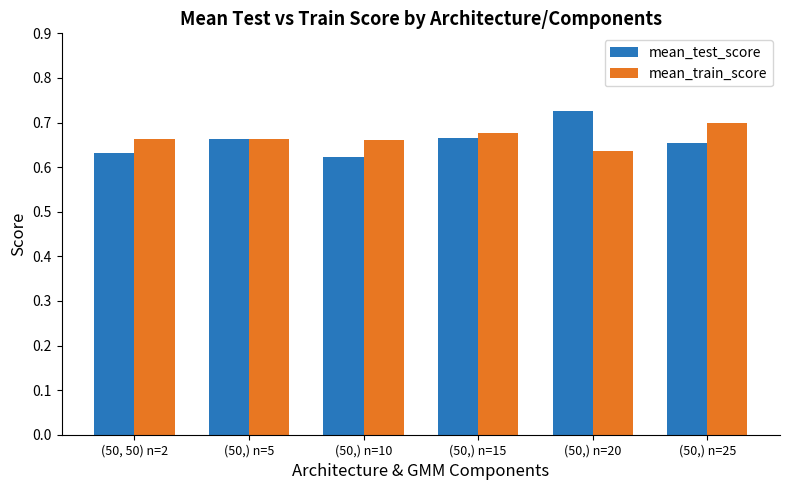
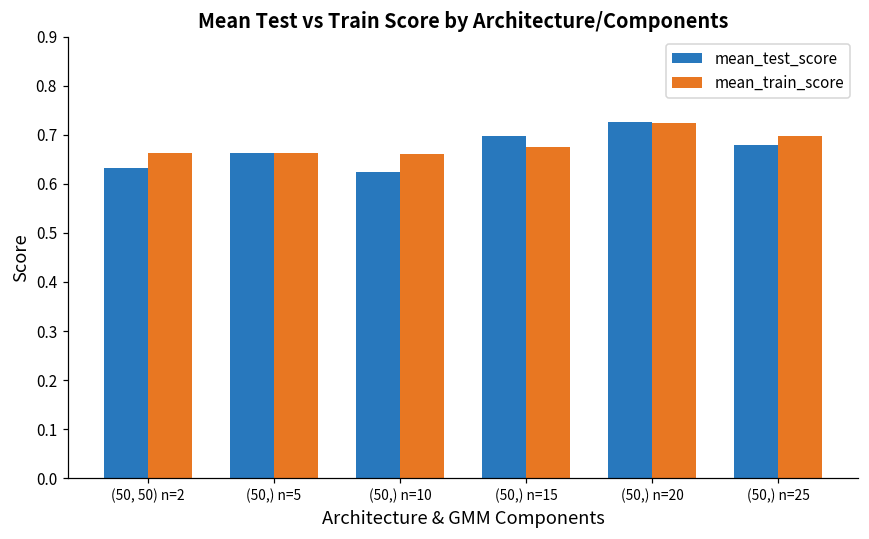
  {
    "mean_test_score": {
      "(50, 50) n=2": 0.63,
      "(50,) n=5": 0.66,
      "(50,) n=10": 0.62,
-     "(50,) n=15": 0.67,
+     "(50,) n=15": 0.70,
      "(50,) n=20": 0.73,
-     "(50,) n=25": 0.65
+     "(50,) n=25": 0.68
    },
    "mean_train_score": {
      "(50, 50) n=2": 0.66,
      "(50,) n=5": 0.66,
      "(50,) n=10": 0.66,
      "(50,) n=15": 0.68,
-     "(50,) n=20": 0.64,
+     "(50,) n=20": 0.72,
      "(50,) n=25": 0.70
    }
  }
